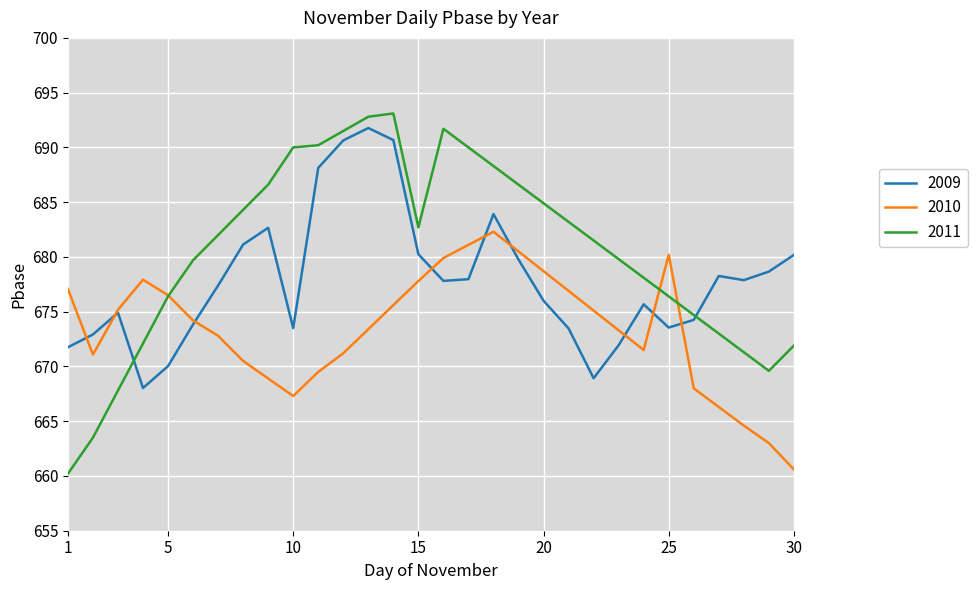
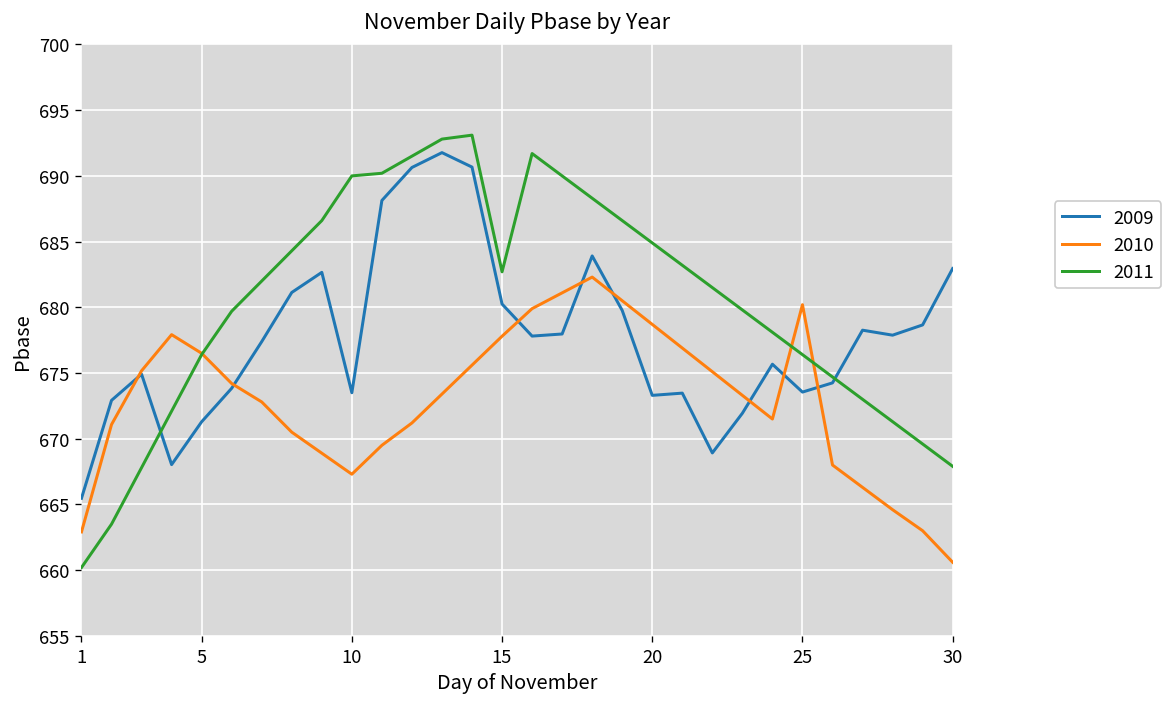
  {
    "2009": {
-     "1": 671.8,
-     "5": 670.0,
+     "1": 665.5,
+     "5": 671.3,
      "10": 673.5,
      "15": 680.3,
-     "20": 676.0,
+     "20": 673.3,
      "25": 673.6,
-     "30": 680.2
+     "30": 683.0
    },
    "2010": {
-     "1": 677.1,
+     "1": 662.9,
      "10": 667.3,
      "15": 677.8,
      "20": 678.7,
      "25": 680.2,
      "30": 660.6
    },
    "2011": {
      "1": 660.2,
      "10": 690.0,
      "15": 682.7,
      "20": 684.9,
      "25": 676.4,
-     "30": 671.9
+     "30": 667.9
    }
  }
